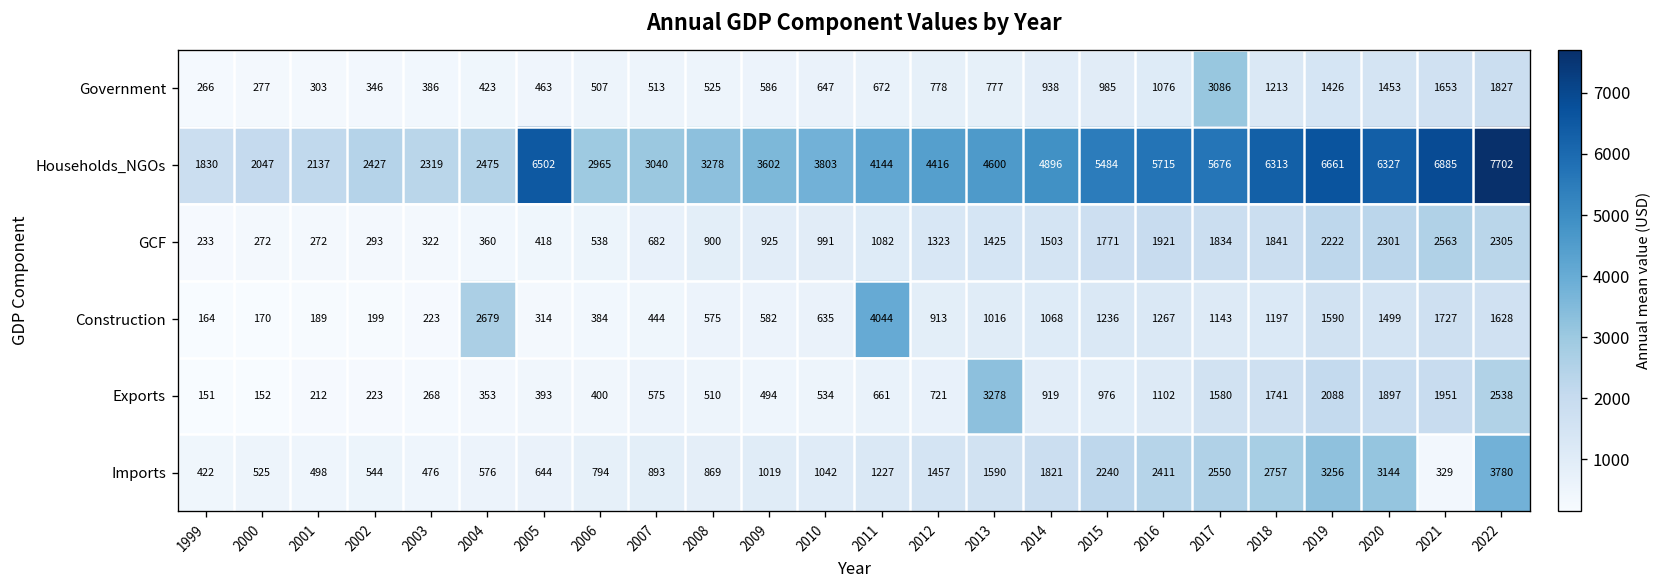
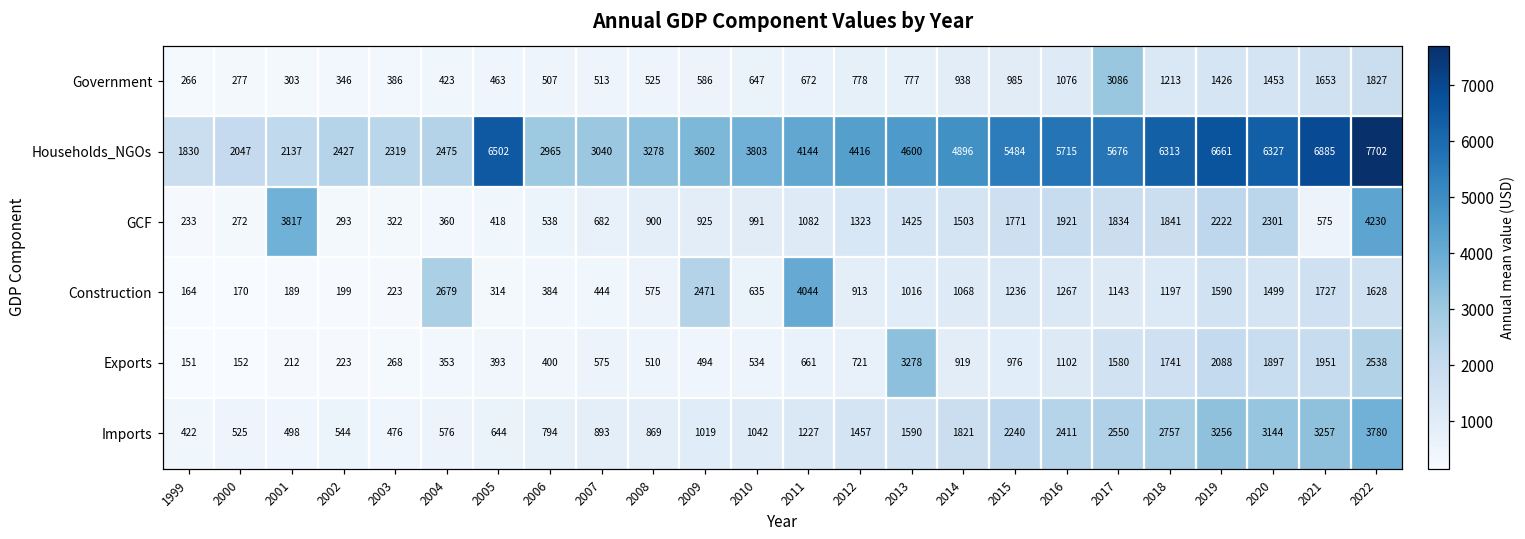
  {
    "Government": {
      "1999": 266,
      "2000": 277,
      "2001": 303,
      "2002": 346,
      "2003": 386,
      "2004": 423,
      "2005": 463,
      "2006": 507,
      "2007": 513,
      "2008": 525,
      "2009": 586,
      "2010": 647,
      "2011": 672,
      "2012": 778,
      "2013": 777,
      "2014": 938,
      "2015": 985,
      "2016": 1076,
      "2017": 3086,
      "2018": 1213,
      "2019": 1426,
      "2020": 1453,
      "2021": 1653,
      "2022": 1827
    },
    "Households_NGOs": {
      "1999": 1830,
      "2000": 2047,
      "2001": 2137,
      "2002": 2427,
      "2003": 2319,
      "2004": 2475,
      "2005": 6502,
      "2006": 2965,
      "2007": 3040,
      "2008": 3278,
      "2009": 3602,
      "2010": 3803,
      "2011": 4144,
      "2012": 4416,
      "2013": 4600,
      "2014": 4896,
      "2015": 5484,
      "2016": 5715,
      "2017": 5676,
      "2018": 6313,
      "2019": 6661,
      "2020": 6327,
      "2021": 6885,
      "2022": 7702
    },
    "GCF": {
      "1999": 233,
      "2000": 272,
-     "2001": 272,
+     "2001": 3817,
      "2002": 293,
      "2003": 322,
      "2004": 360,
      "2005": 418,
      "2006": 538,
      "2007": 682,
      "2008": 900,
      "2009": 925,
      "2010": 991,
      "2011": 1082,
      "2012": 1323,
      "2013": 1425,
      "2014": 1503,
      "2015": 1771,
      "2016": 1921,
      "2017": 1834,
      "2018": 1841,
      "2019": 2222,
      "2020": 2301,
-     "2021": 2563,
-     "2022": 2305
+     "2021": 575,
+     "2022": 4230
    },
    "Construction": {
      "1999": 164,
      "2000": 170,
      "2001": 189,
      "2002": 199,
      "2003": 223,
      "2004": 2679,
      "2005": 314,
      "2006": 384,
      "2007": 444,
      "2008": 575,
-     "2009": 582,
+     "2009": 2471,
      "2010": 635,
      "2011": 4044,
      "2012": 913,
      "2013": 1016,
      "2014": 1068,
      "2015": 1236,
      "2016": 1267,
      "2017": 1143,
      "2018": 1197,
      "2019": 1590,
      "2020": 1499,
      "2021": 1727,
      "2022": 1628
    },
    "Exports": {
      "1999": 151,
      "2000": 152,
      "2001": 212,
      "2002": 223,
      "2003": 268,
      "2004": 353,
      "2005": 393,
      "2006": 400,
      "2007": 575,
      "2008": 510,
      "2009": 494,
      "2010": 534,
      "2011": 661,
      "2012": 721,
      "2013": 3278,
      "2014": 919,
      "2015": 976,
      "2016": 1102,
      "2017": 1580,
      "2018": 1741,
      "2019": 2088,
      "2020": 1897,
      "2021": 1951,
      "2022": 2538
    },
    "Imports": {
      "1999": 422,
      "2000": 525,
      "2001": 498,
      "2002": 544,
      "2003": 476,
      "2004": 576,
      "2005": 644,
      "2006": 794,
      "2007": 893,
      "2008": 869,
      "2009": 1019,
      "2010": 1042,
      "2011": 1227,
      "2012": 1457,
      "2013": 1590,
      "2014": 1821,
      "2015": 2240,
      "2016": 2411,
      "2017": 2550,
      "2018": 2757,
      "2019": 3256,
      "2020": 3144,
-     "2021": 329,
+     "2021": 3257,
      "2022": 3780
    }
  }
